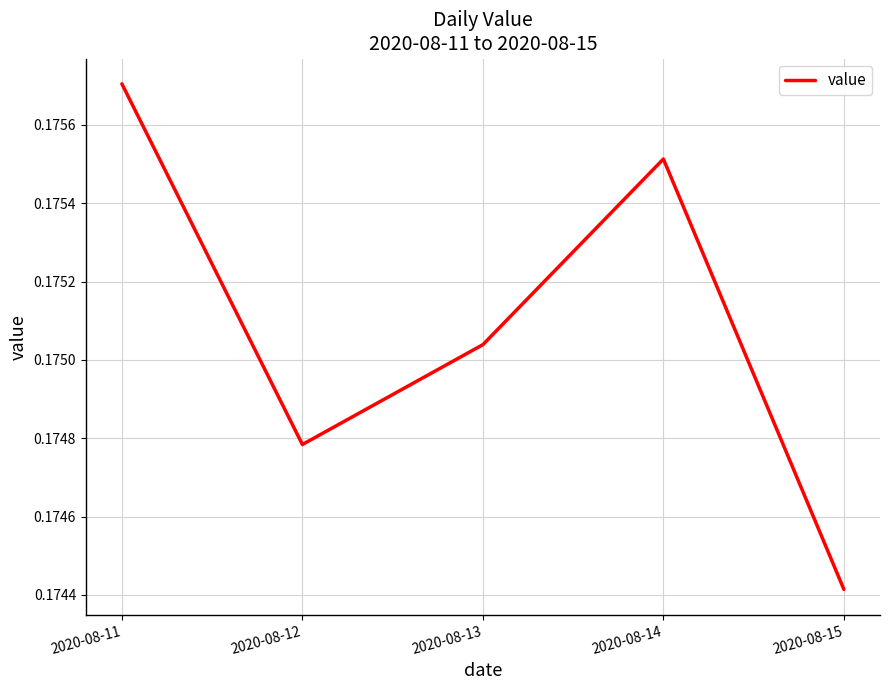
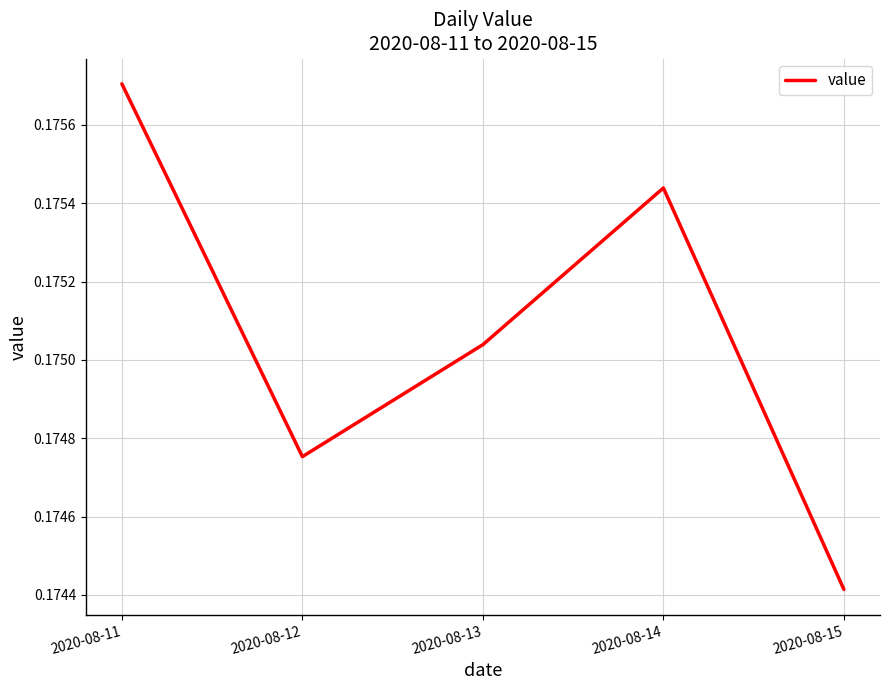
  {
    "2020-08-11": 0.17571,
-   "2020-08-12": 0.17478,
+   "2020-08-12": 0.17475,
    "2020-08-13": 0.17504,
-   "2020-08-14": 0.17551,
+   "2020-08-14": 0.17544,
    "2020-08-15": 0.17441
  }
